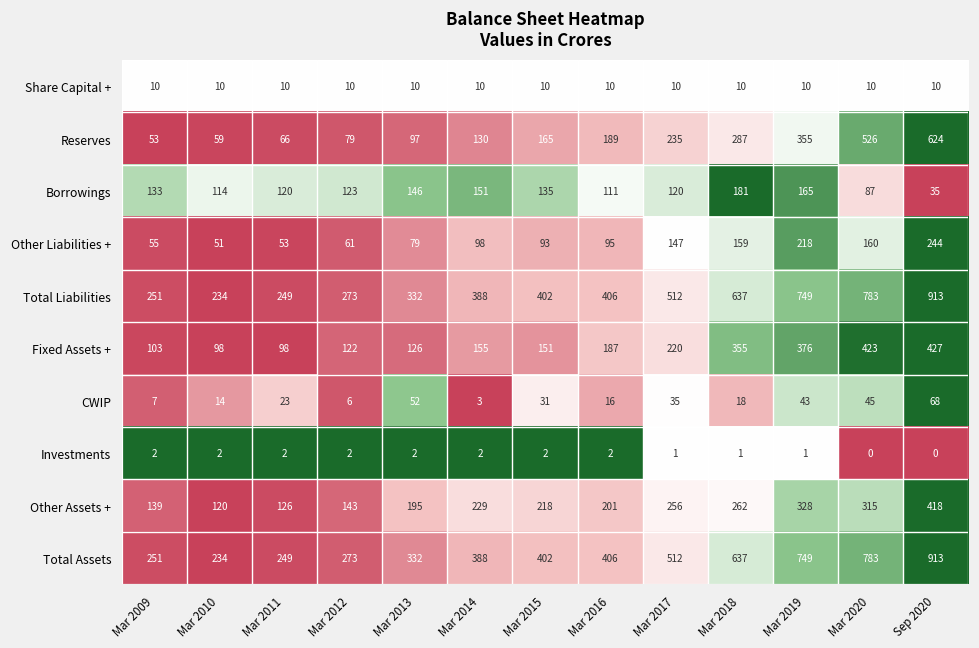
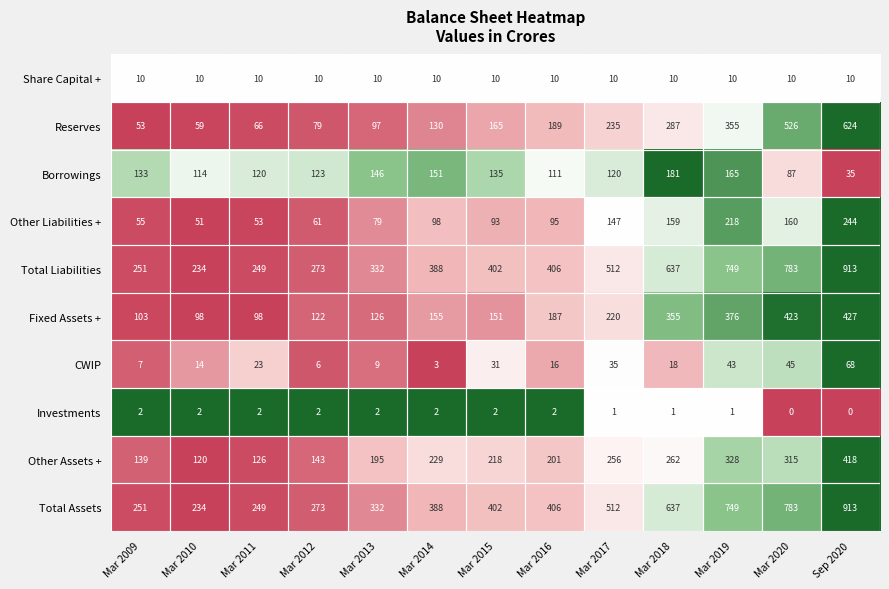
  {
    "Share Capital +": {
      "Mar 2009": 10,
      "Mar 2010": 10,
      "Mar 2011": 10,
      "Mar 2012": 10,
      "Mar 2013": 10,
      "Mar 2014": 10,
      "Mar 2015": 10,
      "Mar 2016": 10,
      "Mar 2017": 10,
      "Mar 2018": 10,
      "Mar 2019": 10,
      "Mar 2020": 10,
      "Sep 2020": 10
    },
    "Reserves": {
      "Mar 2009": 53,
      "Mar 2010": 59,
      "Mar 2011": 66,
      "Mar 2012": 79,
      "Mar 2013": 97,
      "Mar 2014": 130,
      "Mar 2015": 165,
      "Mar 2016": 189,
      "Mar 2017": 235,
      "Mar 2018": 287,
      "Mar 2019": 355,
      "Mar 2020": 526,
      "Sep 2020": 624
    },
    "Borrowings": {
      "Mar 2009": 133,
      "Mar 2010": 114,
      "Mar 2011": 120,
      "Mar 2012": 123,
      "Mar 2013": 146,
      "Mar 2014": 151,
      "Mar 2015": 135,
      "Mar 2016": 111,
      "Mar 2017": 120,
      "Mar 2018": 181,
      "Mar 2019": 165,
      "Mar 2020": 87,
      "Sep 2020": 35
    },
    "Other Liabilities +": {
      "Mar 2009": 55,
      "Mar 2010": 51,
      "Mar 2011": 53,
      "Mar 2012": 61,
      "Mar 2013": 79,
      "Mar 2014": 98,
      "Mar 2015": 93,
      "Mar 2016": 95,
      "Mar 2017": 147,
      "Mar 2018": 159,
      "Mar 2019": 218,
      "Mar 2020": 160,
      "Sep 2020": 244
    },
    "Total Liabilities": {
      "Mar 2009": 251,
      "Mar 2010": 234,
      "Mar 2011": 249,
      "Mar 2012": 273,
      "Mar 2013": 332,
      "Mar 2014": 388,
      "Mar 2015": 402,
      "Mar 2016": 406,
      "Mar 2017": 512,
      "Mar 2018": 637,
      "Mar 2019": 749,
      "Mar 2020": 783,
      "Sep 2020": 913
    },
    "Fixed Assets +": {
      "Mar 2009": 103,
      "Mar 2010": 98,
      "Mar 2011": 98,
      "Mar 2012": 122,
      "Mar 2013": 126,
      "Mar 2014": 155,
      "Mar 2015": 151,
      "Mar 2016": 187,
      "Mar 2017": 220,
      "Mar 2018": 355,
      "Mar 2019": 376,
      "Mar 2020": 423,
      "Sep 2020": 427
    },
    "CWIP": {
      "Mar 2009": 7,
      "Mar 2010": 14,
      "Mar 2011": 23,
      "Mar 2012": 6,
-     "Mar 2013": 52,
+     "Mar 2013": 9,
      "Mar 2014": 3,
      "Mar 2015": 31,
      "Mar 2016": 16,
      "Mar 2017": 35,
      "Mar 2018": 18,
      "Mar 2019": 43,
      "Mar 2020": 45,
      "Sep 2020": 68
    },
    "Investments": {
      "Mar 2009": 2,
      "Mar 2010": 2,
      "Mar 2011": 2,
      "Mar 2012": 2,
      "Mar 2013": 2,
      "Mar 2014": 2,
      "Mar 2015": 2,
      "Mar 2016": 2,
      "Mar 2017": 1,
      "Mar 2018": 1,
      "Mar 2019": 1,
      "Mar 2020": 0,
      "Sep 2020": 0
    },
    "Other Assets +": {
      "Mar 2009": 139,
      "Mar 2010": 120,
      "Mar 2011": 126,
      "Mar 2012": 143,
      "Mar 2013": 195,
      "Mar 2014": 229,
      "Mar 2015": 218,
      "Mar 2016": 201,
      "Mar 2017": 256,
      "Mar 2018": 262,
      "Mar 2019": 328,
      "Mar 2020": 315,
      "Sep 2020": 418
    },
    "Total Assets": {
      "Mar 2009": 251,
      "Mar 2010": 234,
      "Mar 2011": 249,
      "Mar 2012": 273,
      "Mar 2013": 332,
      "Mar 2014": 388,
      "Mar 2015": 402,
      "Mar 2016": 406,
      "Mar 2017": 512,
      "Mar 2018": 637,
      "Mar 2019": 749,
      "Mar 2020": 783,
      "Sep 2020": 913
    }
  }
